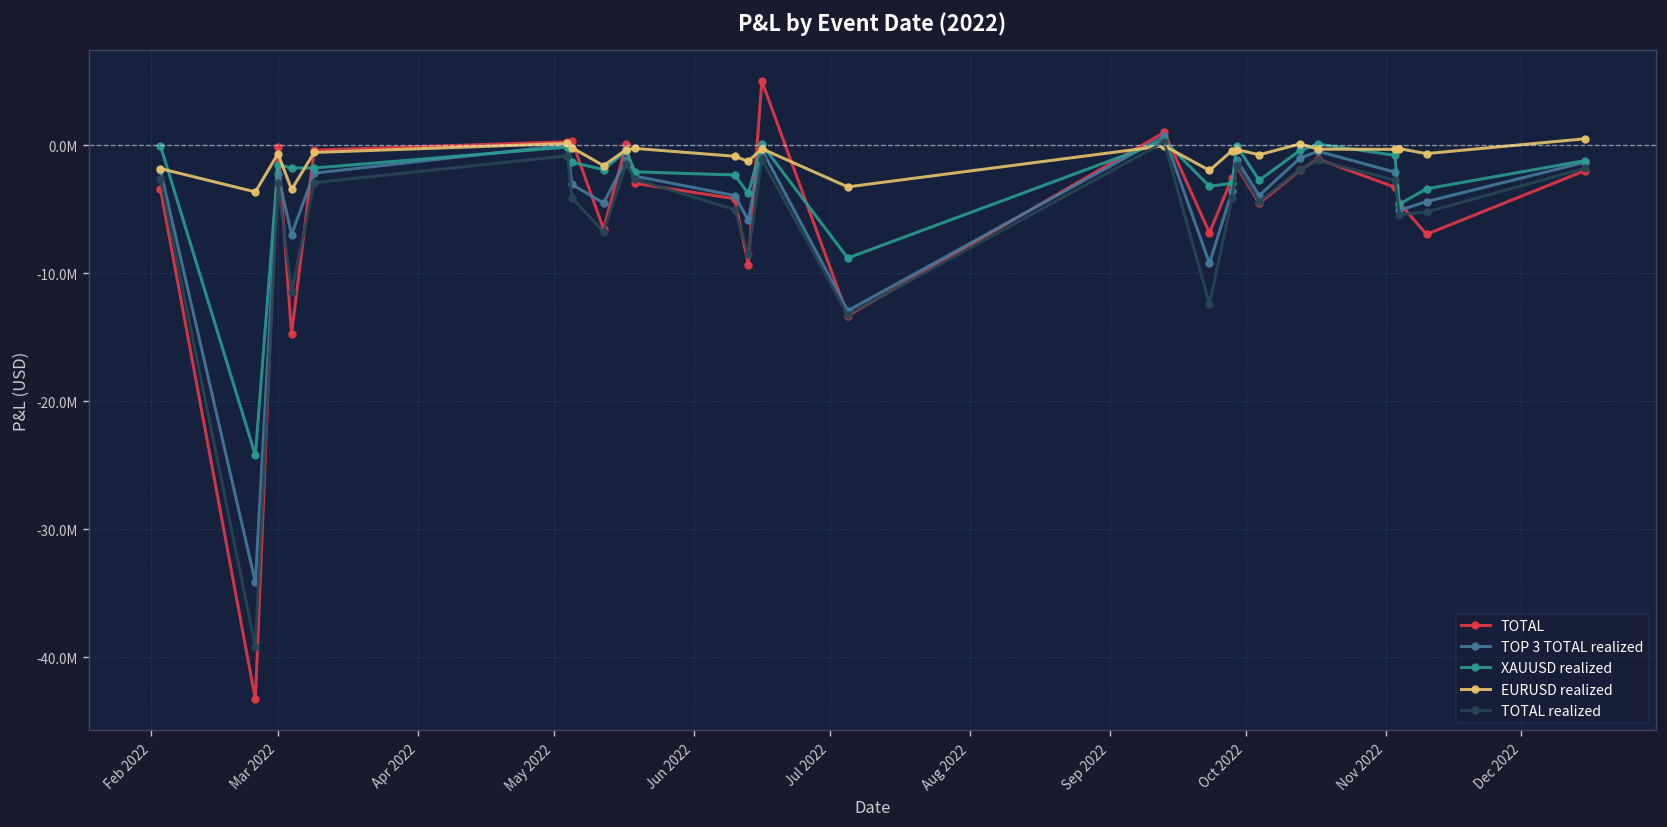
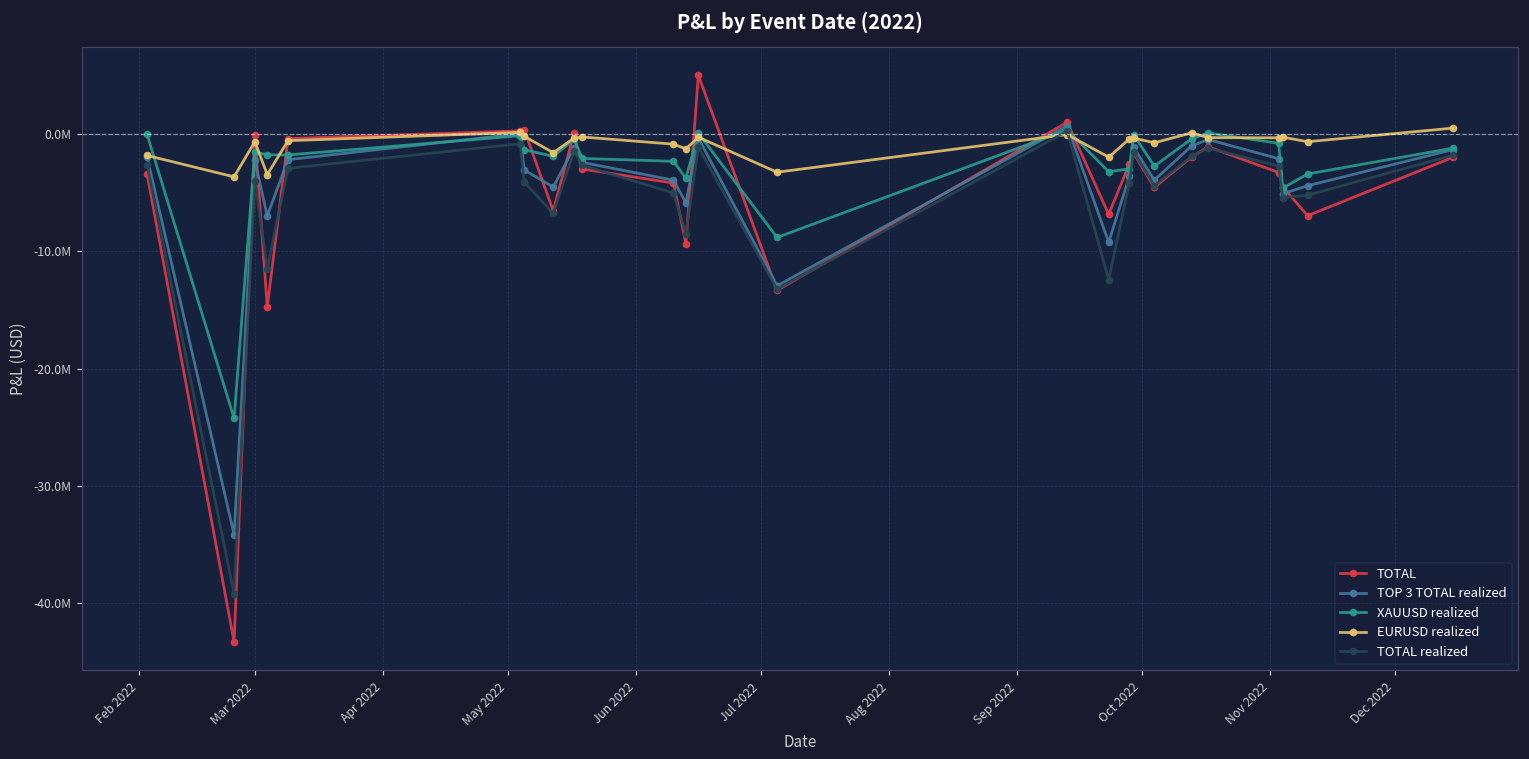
  {
    "TOTAL": {
      "Mar 2022": -100000
    },
    "EURUSD realized": {
      "Mar 2022": -600000
    },
    "TOTAL realized": {
-     "Mar 2022": -3000000
+     "Mar 2022": -4000000
    }
  }
